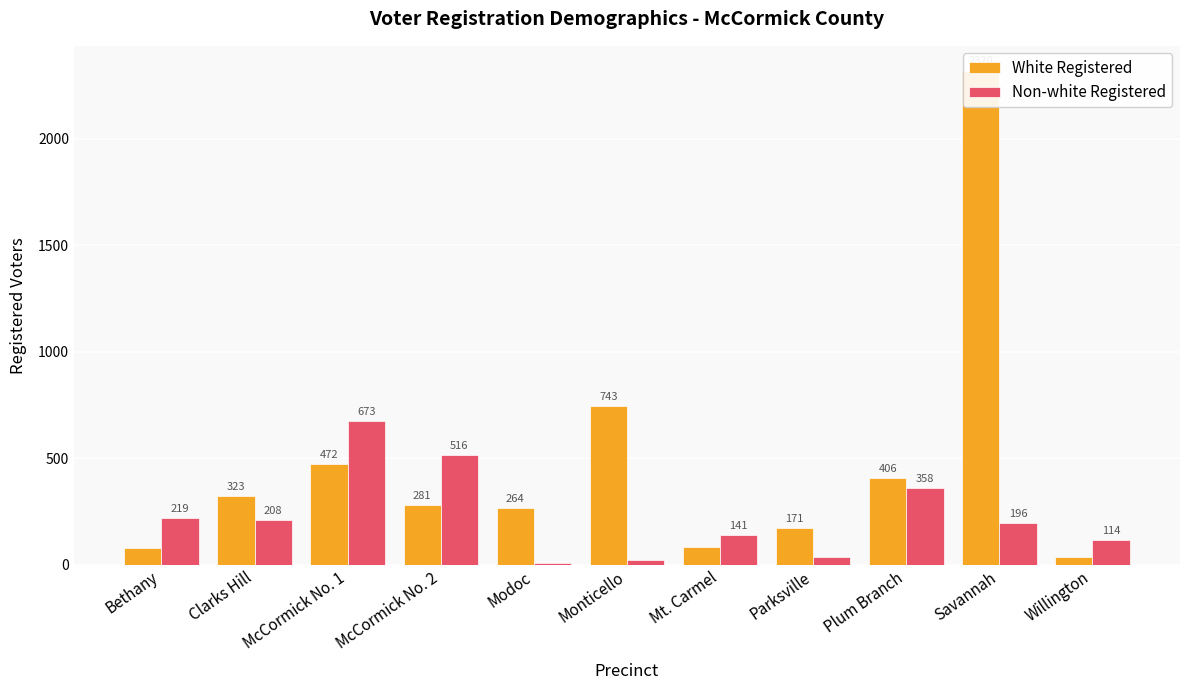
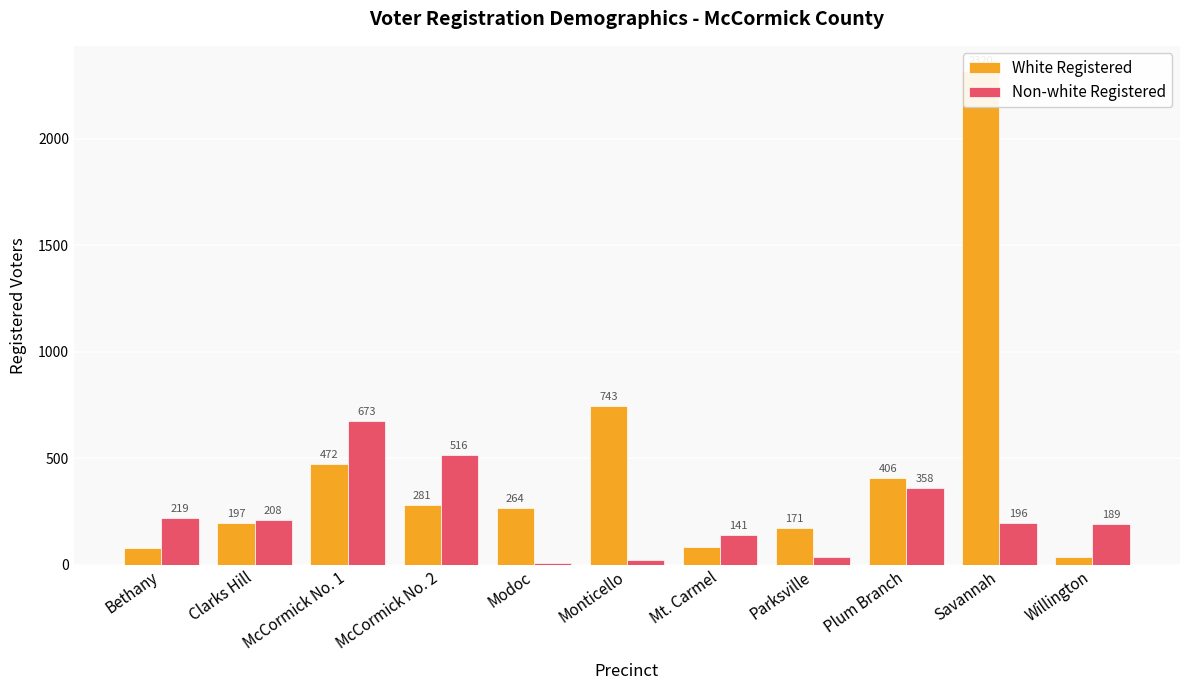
  {
    "White Registered": {
-     "Clarks Hill": 323,
+     "Clarks Hill": 197,
      "McCormick No. 1": 472,
      "McCormick No. 2": 281,
      "Modoc": 264,
      "Monticello": 743,
      "Parksville": 171,
      "Plum Branch": 406
    },
    "Non-white Registered": {
      "Bethany": 219,
      "Clarks Hill": 208,
      "McCormick No. 1": 673,
      "McCormick No. 2": 516,
      "Mt. Carmel": 141,
      "Plum Branch": 358,
      "Savannah": 196,
-     "Willington": 114
+     "Willington": 189
    }
  }
